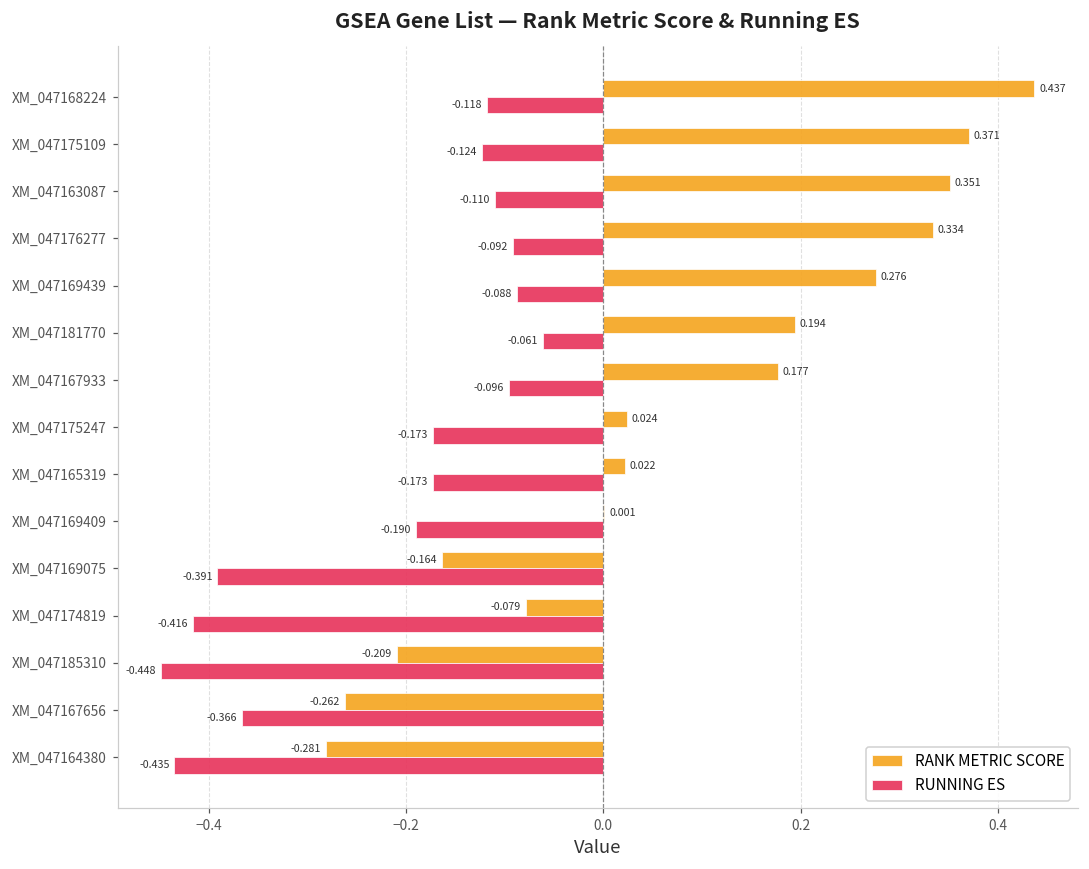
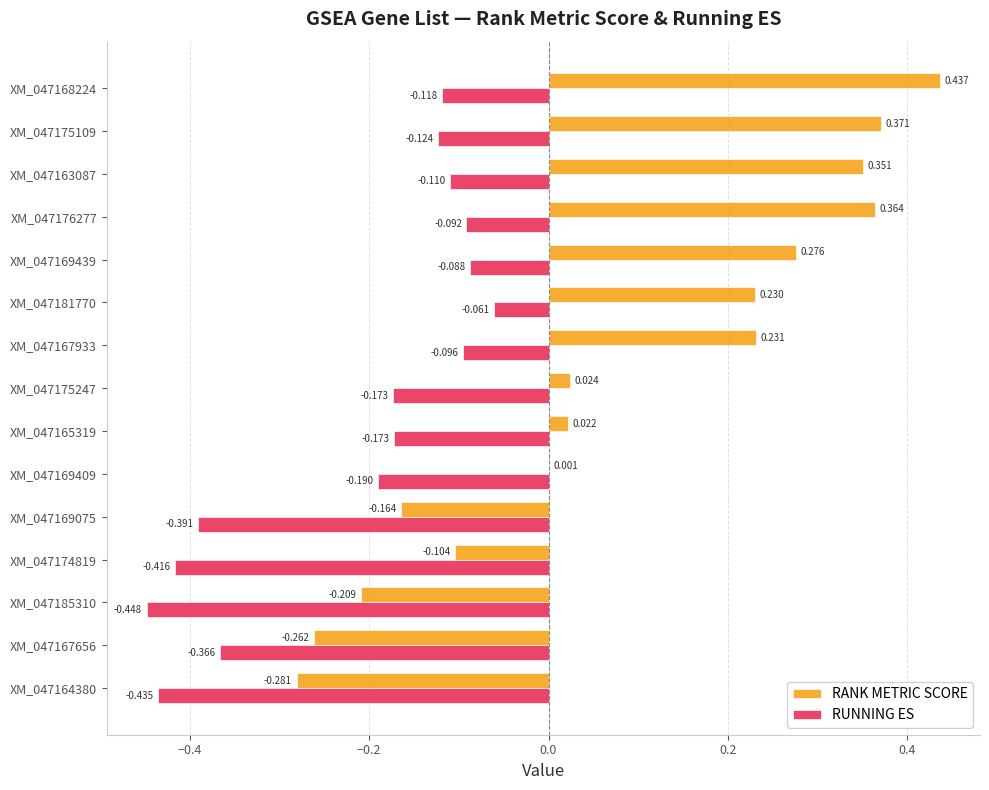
  {
    "RANK METRIC SCORE": {
      "XM_047168224": 0.437,
      "XM_047175109": 0.371,
      "XM_047163087": 0.351,
-     "XM_047176277": 0.334,
+     "XM_047176277": 0.364,
      "XM_047169439": 0.276,
-     "XM_047181770": 0.194,
-     "XM_047167933": 0.177,
+     "XM_047181770": 0.230,
+     "XM_047167933": 0.231,
      "XM_047175247": 0.024,
      "XM_047165319": 0.022,
      "XM_047169409": 0.001,
      "XM_047169075": -0.164,
-     "XM_047174819": -0.079,
+     "XM_047174819": -0.104,
      "XM_047185310": -0.209,
      "XM_047167656": -0.262,
      "XM_047164380": -0.281
    },
    "RUNNING ES": {
      "XM_047168224": -0.118,
      "XM_047175109": -0.124,
      "XM_047163087": -0.110,
      "XM_047176277": -0.092,
      "XM_047169439": -0.088,
      "XM_047181770": -0.061,
      "XM_047167933": -0.096,
      "XM_047175247": -0.173,
      "XM_047165319": -0.173,
      "XM_047169409": -0.190,
      "XM_047169075": -0.391,
      "XM_047174819": -0.416,
      "XM_047185310": -0.448,
      "XM_047167656": -0.366,
      "XM_047164380": -0.435
    }
  }
